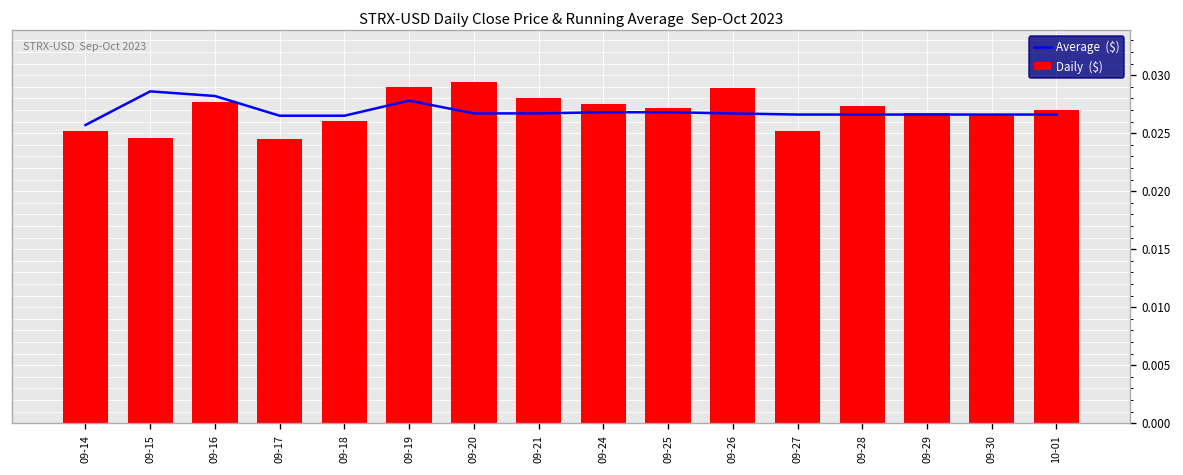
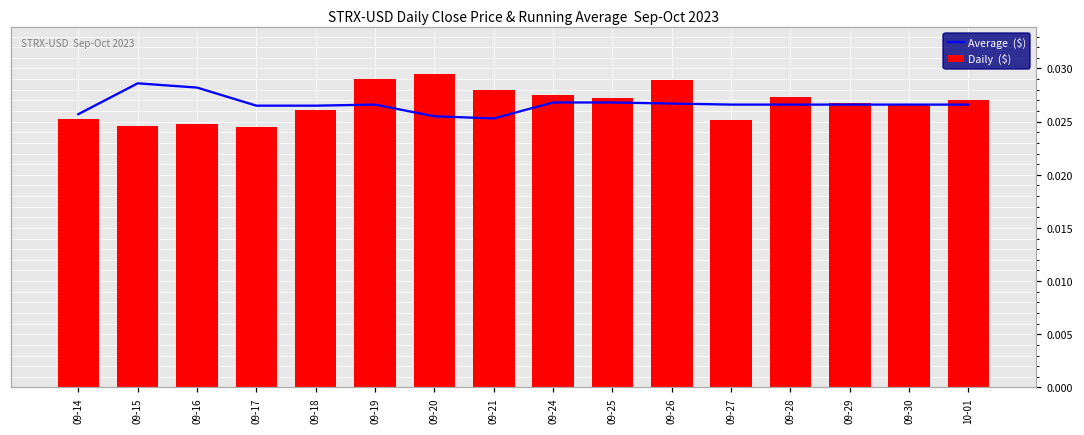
  {
    "Average ($)": {
      "09-14": 0.026,
      "09-15": 0.029,
      "09-16": 0.028,
      "09-17": 0.027,
      "09-18": 0.027,
-     "09-19": 0.028,
-     "09-20": 0.027,
-     "09-21": 0.027,
+     "09-19": 0.027,
+     "09-20": 0.026,
+     "09-21": 0.025,
      "09-24": 0.027,
      "09-25": 0.027,
      "09-26": 0.027,
      "09-27": 0.027,
      "09-28": 0.027,
      "09-29": 0.027,
      "09-30": 0.027,
      "10-01": 0.027
    },
    "Daily ($)": {
      "09-14": 0.025,
      "09-15": 0.025,
-     "09-16": 0.028,
+     "09-16": 0.025,
      "09-17": 0.024,
      "09-18": 0.026,
      "09-19": 0.029,
      "09-20": 0.029,
      "09-21": 0.028,
      "09-24": 0.028,
      "09-25": 0.027,
      "09-26": 0.029,
      "09-27": 0.025,
      "09-28": 0.027,
      "09-29": 0.027,
      "09-30": 0.027,
      "10-01": 0.027
    }
  }
